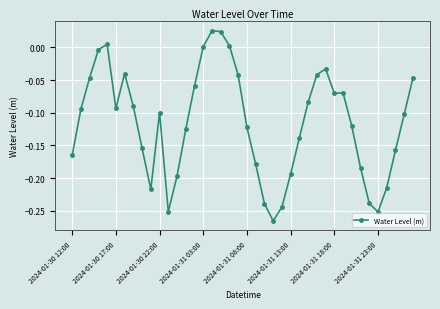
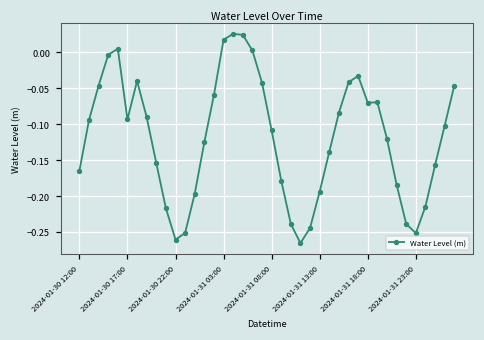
  {
    "2024-01-30 12:00": -0.16,
    "2024-01-30 17:00": -0.09,
-   "2024-01-30 22:00": -0.10,
-   "2024-01-31 03:00": 0.00,
-   "2024-01-31 08:00": -0.12,
+   "2024-01-30 22:00": -0.26,
+   "2024-01-31 03:00": 0.02,
+   "2024-01-31 08:00": -0.11,
    "2024-01-31 13:00": -0.19,
    "2024-01-31 18:00": -0.07,
    "2024-01-31 23:00": -0.25
  }
